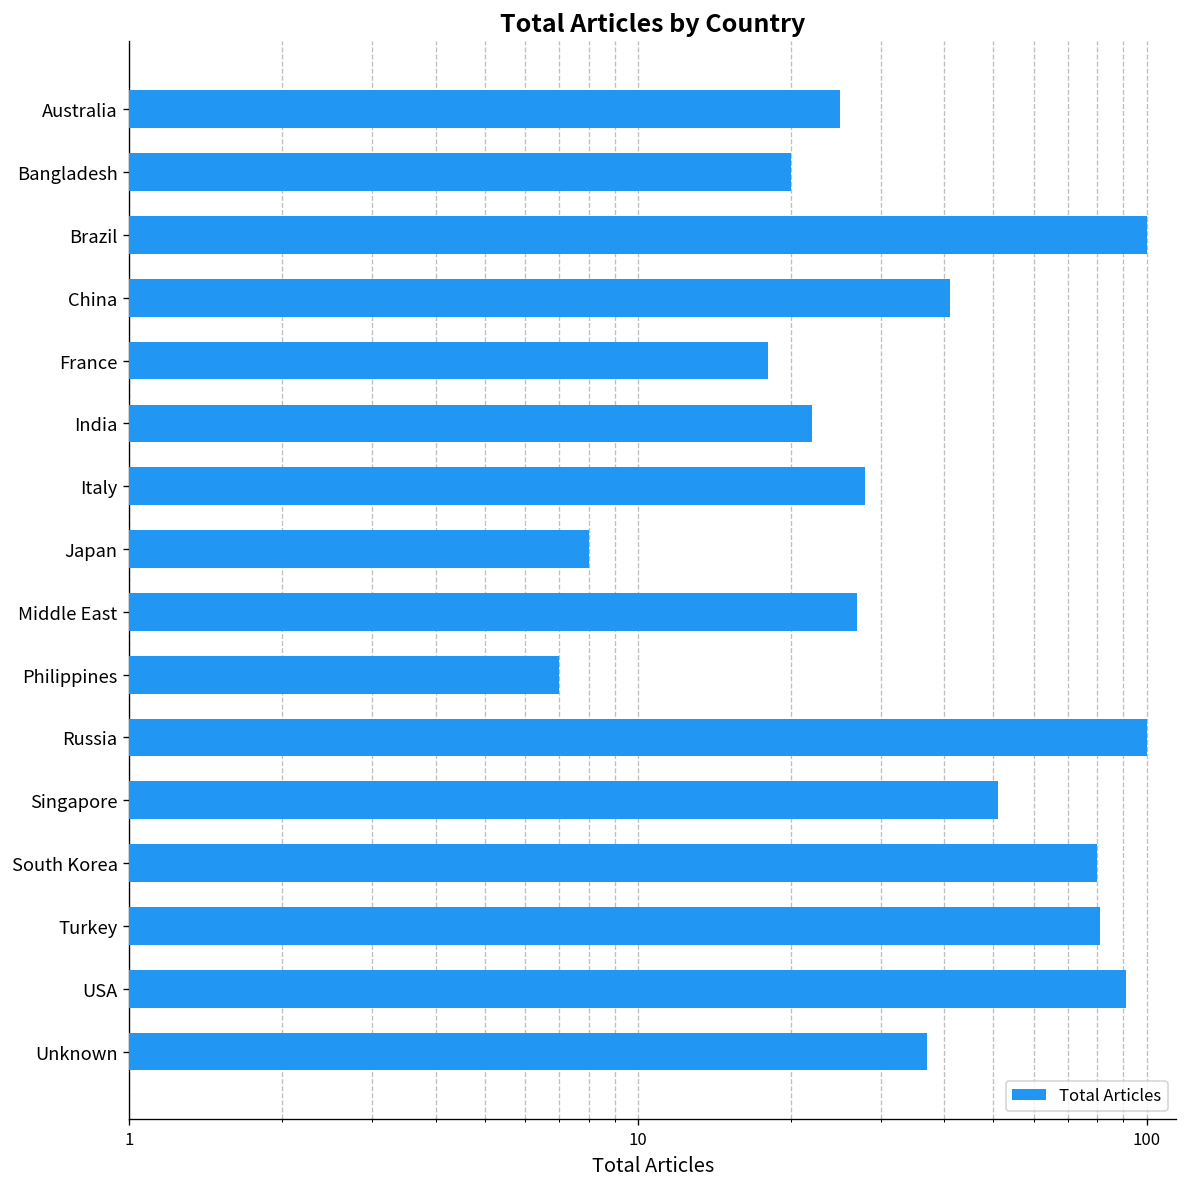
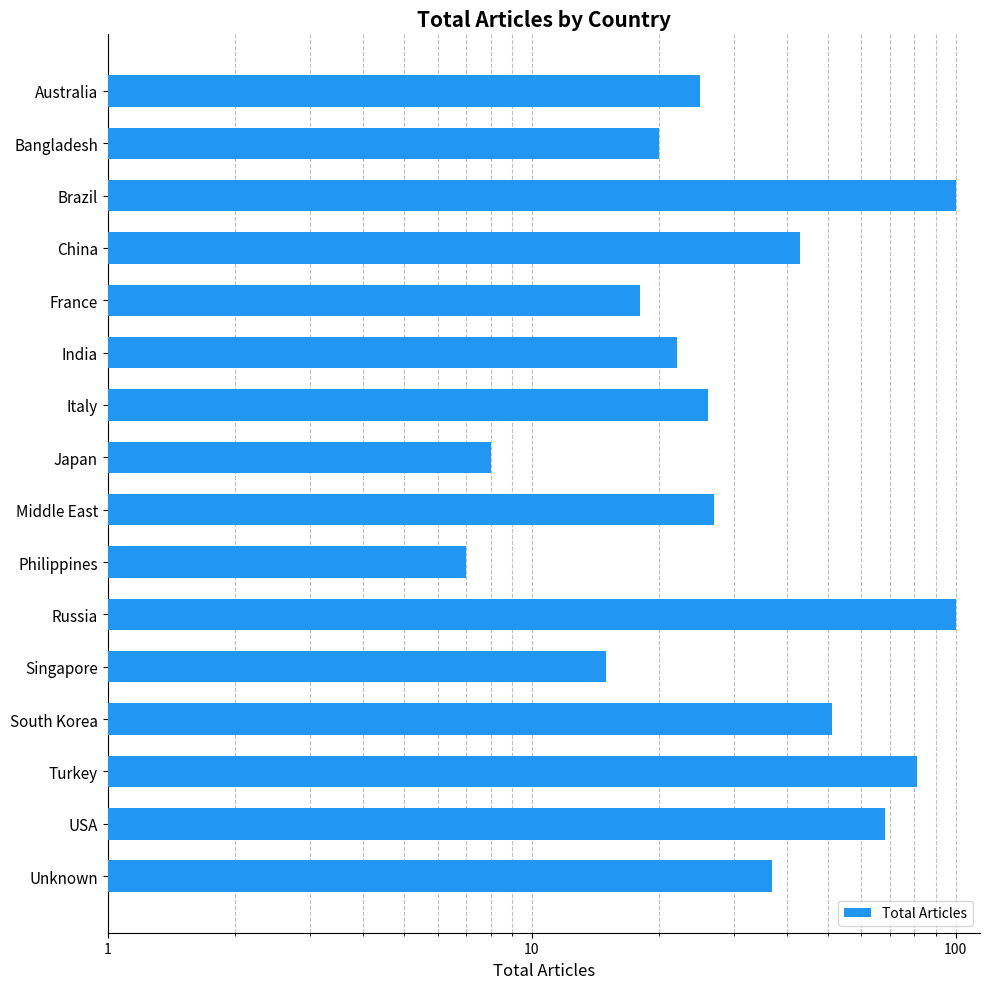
  {
    "Australia": 25,
    "Bangladesh": 20,
    "Brazil": 100,
-   "China": 41,
+   "China": 43,
    "France": 18,
    "India": 22,
-   "Italy": 28,
+   "Italy": 26,
    "Japan": 8,
    "Middle East": 27,
    "Philippines": 7,
    "Russia": 100,
-   "Singapore": 51,
-   "South Korea": 80,
+   "Singapore": 15,
+   "South Korea": 51,
    "Turkey": 81,
-   "USA": 91,
+   "USA": 68,
    "Unknown": 37
  }
